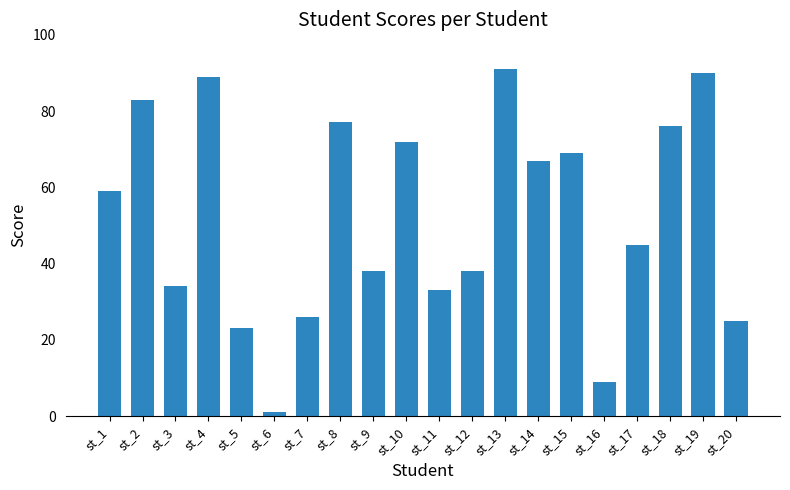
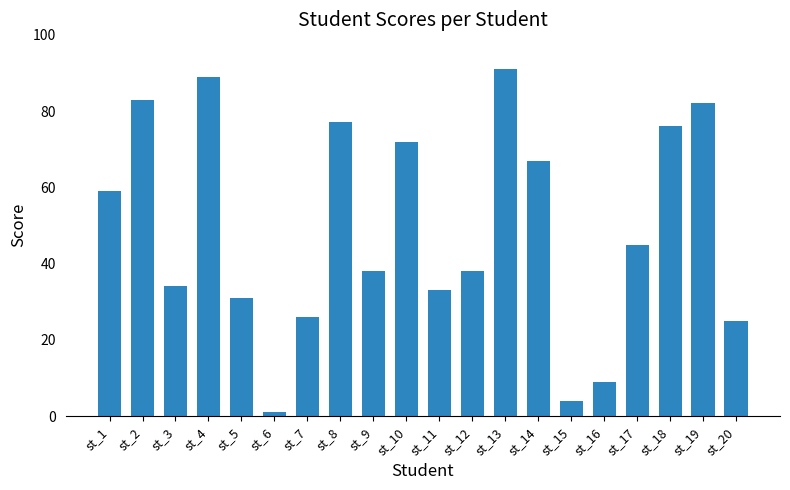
  {
    "st_1": 59,
    "st_2": 83,
    "st_3": 34,
    "st_4": 89,
-   "st_5": 23,
+   "st_5": 31,
    "st_6": 1,
    "st_7": 26,
    "st_8": 77,
    "st_9": 38,
    "st_10": 72,
    "st_11": 33,
    "st_12": 38,
    "st_13": 91,
    "st_14": 67,
-   "st_15": 69,
+   "st_15": 4,
    "st_16": 9,
    "st_17": 45,
    "st_18": 76,
-   "st_19": 90,
+   "st_19": 82,
    "st_20": 25
  }
